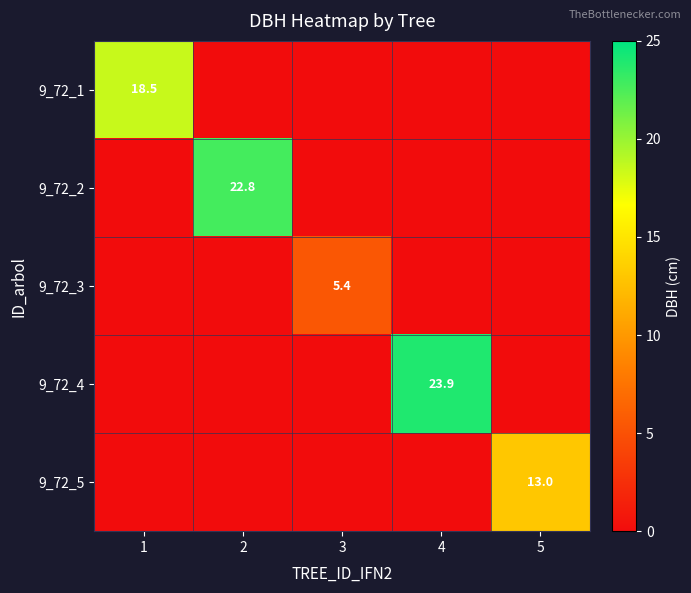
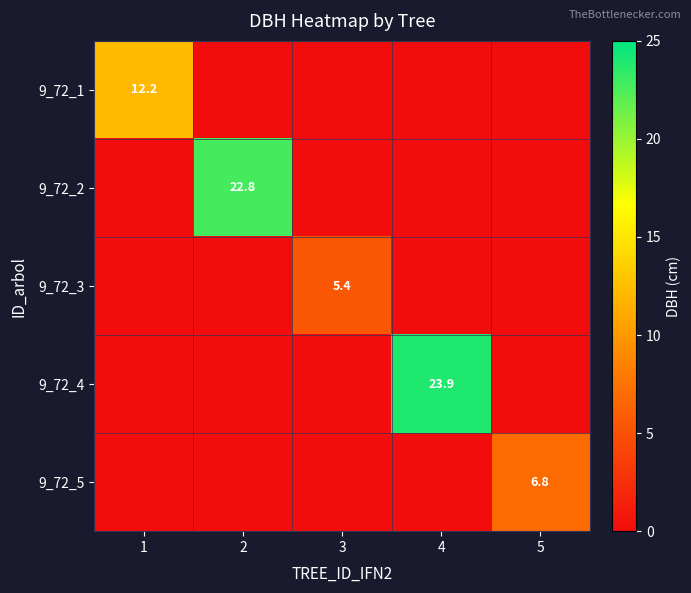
  {
    "9_72_1": {
-     "1": 18.5
+     "1": 12.2
    },
    "9_72_2": {
      "2": 22.8
    },
    "9_72_3": {
      "3": 5.4
    },
    "9_72_4": {
      "4": 23.9
    },
    "9_72_5": {
-     "5": 13.0
+     "5": 6.8
    }
  }
